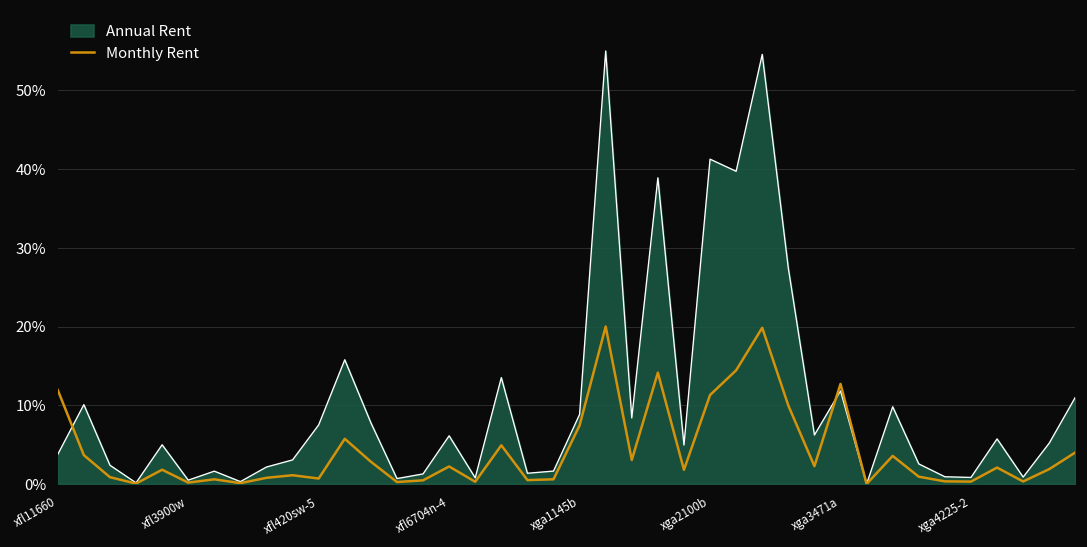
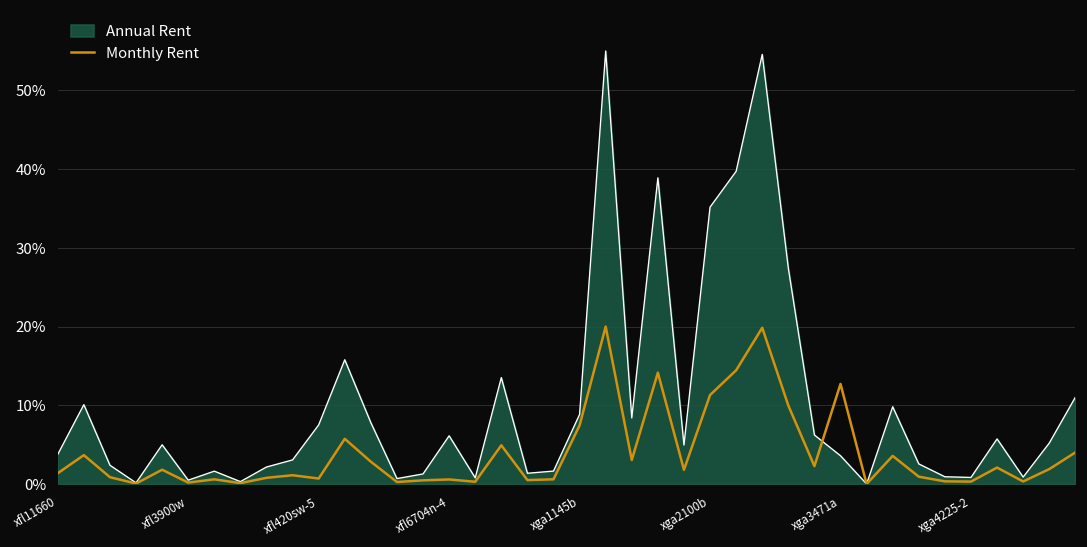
  {
    "Annual Rent": {
      "xfl11660": "4%",
      "xfl420sw-5": "8%",
      "xfl6704n-4": "6%",
      "xga1145b": "9%",
-     "xga2100b": "41%",
-     "xga3471a": "12%",
+     "xga2100b": "35%",
+     "xga3471a": "4%",
      "xga4225-2": "1%"
    },
    "Monthly Rent": {
-     "xfl11660": "12%",
+     "xfl11660": "1%",
      "xfl420sw-5": "1%",
-     "xfl6704n-4": "2%",
+     "xfl6704n-4": "1%",
      "xga1145b": "7%",
      "xga2100b": "11%",
      "xga3471a": "13%",
      "xga4225-2": "0%"
    }
  }
